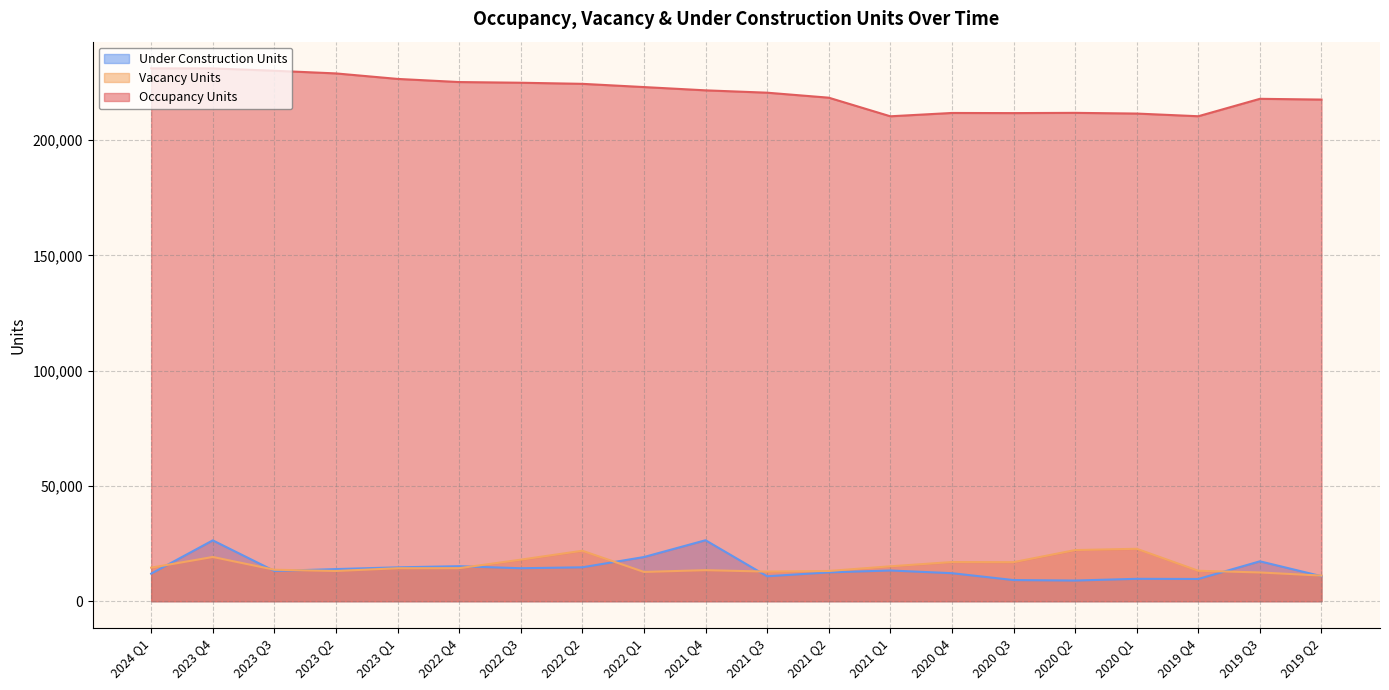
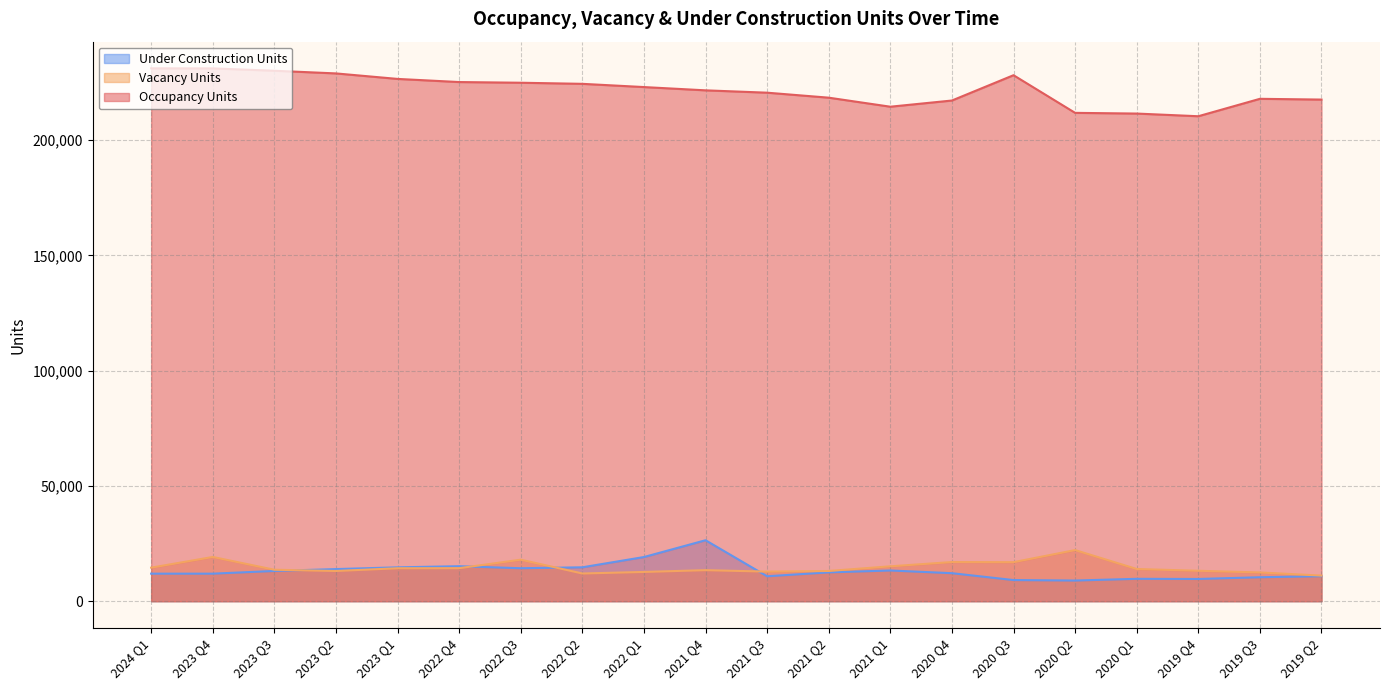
  {
    "Under Construction Units": {
      "2024 Q1": "12,000",
-     "2023 Q4": "26,000",
+     "2023 Q4": "12,000",
      "2022 Q3": "14,000",
      "2022 Q2": "15,000",
      "2022 Q1": "19,000",
      "2021 Q4": "26,000",
      "2021 Q3": "11,000",
      "2021 Q1": "13,000",
      "2020 Q4": "12,000",
      "2020 Q3": "9,000",
      "2020 Q2": "9,000",
      "2020 Q1": "10,000",
      "2019 Q4": "10,000",
-     "2019 Q3": "17,000"
+     "2019 Q3": "10,000"
    },
    "Vacancy Units": {
      "2024 Q1": "15,000",
      "2023 Q4": "19,000",
      "2022 Q3": "18,000",
-     "2022 Q2": "22,000",
+     "2022 Q2": "12,000",
      "2022 Q1": "13,000",
      "2021 Q4": "13,000",
      "2021 Q3": "13,000",
      "2021 Q1": "15,000",
      "2020 Q4": "17,000",
      "2020 Q3": "17,000",
      "2020 Q2": "22,000",
-     "2020 Q1": "23,000",
+     "2020 Q1": "14,000",
      "2019 Q4": "13,000",
      "2019 Q3": "12,000"
    },
    "Occupancy Units": {
      "2023 Q2": "229,000",
      "2023 Q1": "227,000",
      "2022 Q4": "225,000",
      "2022 Q3": "225,000",
      "2022 Q2": "224,000",
      "2022 Q1": "223,000",
      "2021 Q4": "222,000",
      "2021 Q3": "221,000",
      "2021 Q2": "218,000",
-     "2021 Q1": "210,000",
-     "2020 Q4": "212,000",
-     "2020 Q3": "212,000",
+     "2021 Q1": "215,000",
+     "2020 Q4": "217,000",
+     "2020 Q3": "228,000",
      "2020 Q2": "212,000",
      "2020 Q1": "212,000",
      "2019 Q4": "210,000",
      "2019 Q3": "218,000",
      "2019 Q2": "218,000"
    }
  }
